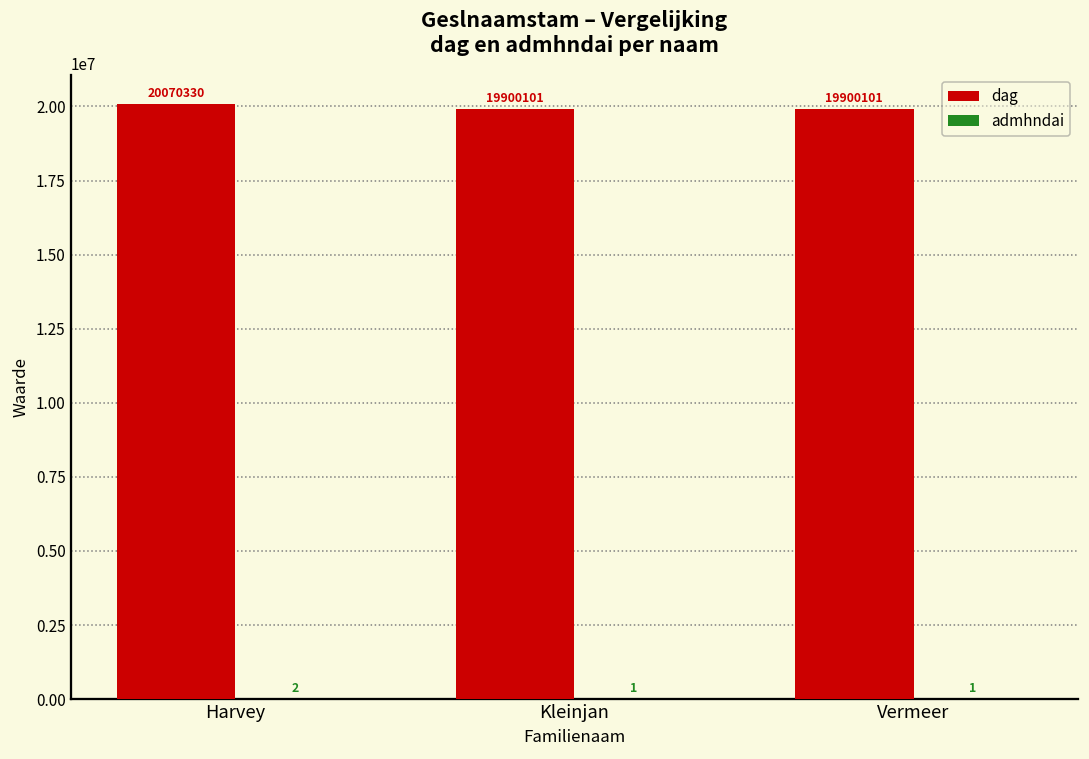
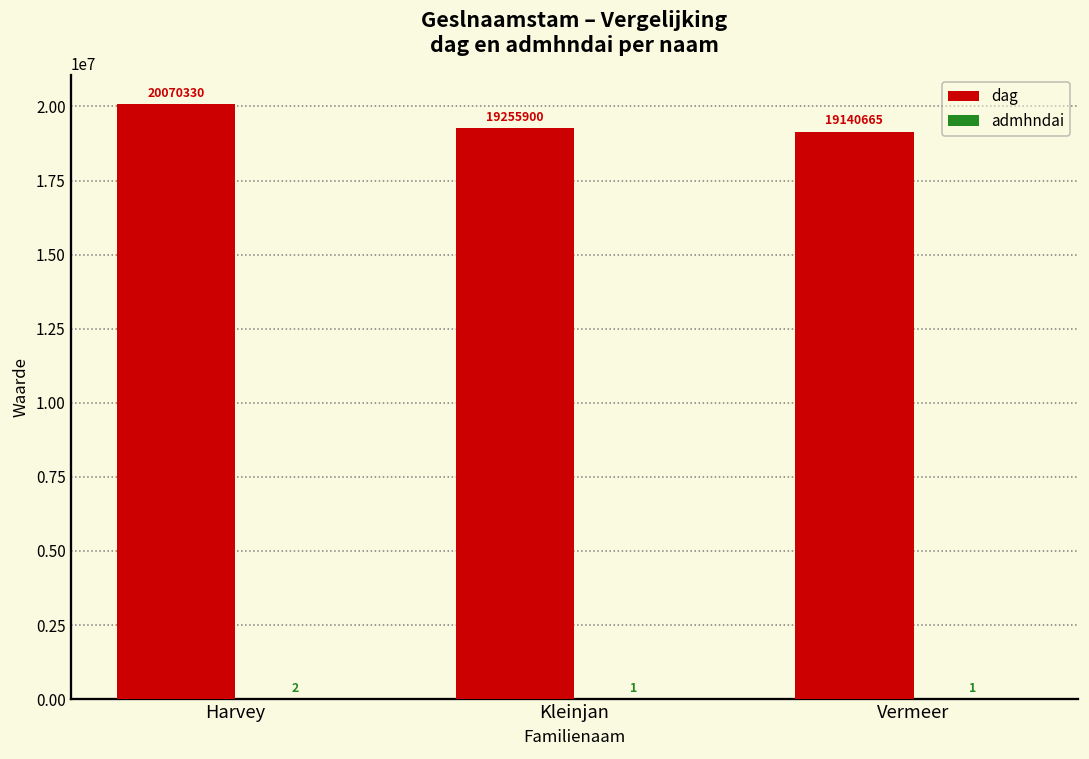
  {
    "dag": {
      "Harvey": 20070330,
-     "Kleinjan": 19900101,
-     "Vermeer": 19900101
+     "Kleinjan": 19255900,
+     "Vermeer": 19140665
    },
    "admhndai": {
      "Harvey": 2,
      "Kleinjan": 1,
      "Vermeer": 1
    }
  }
